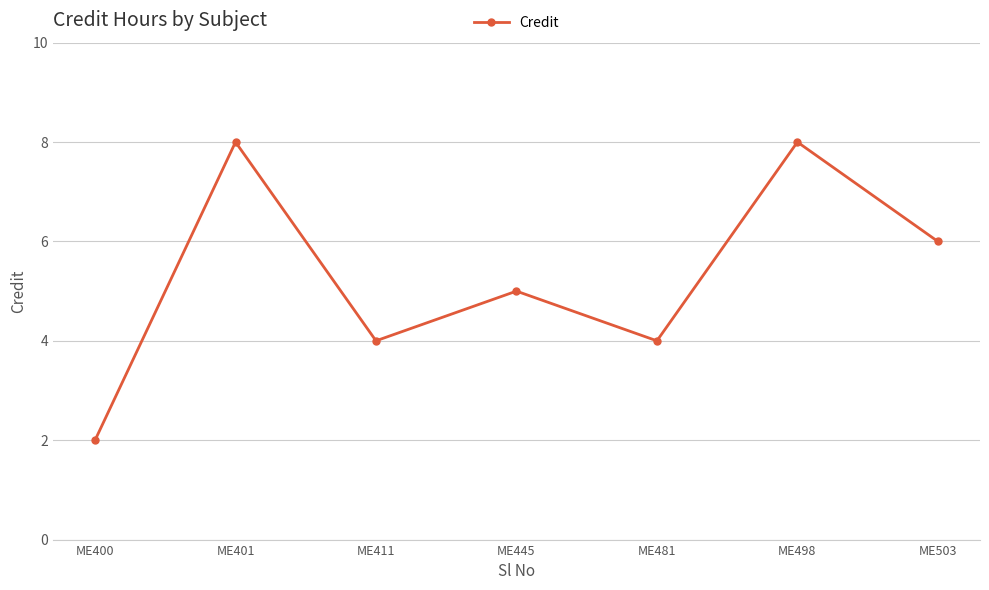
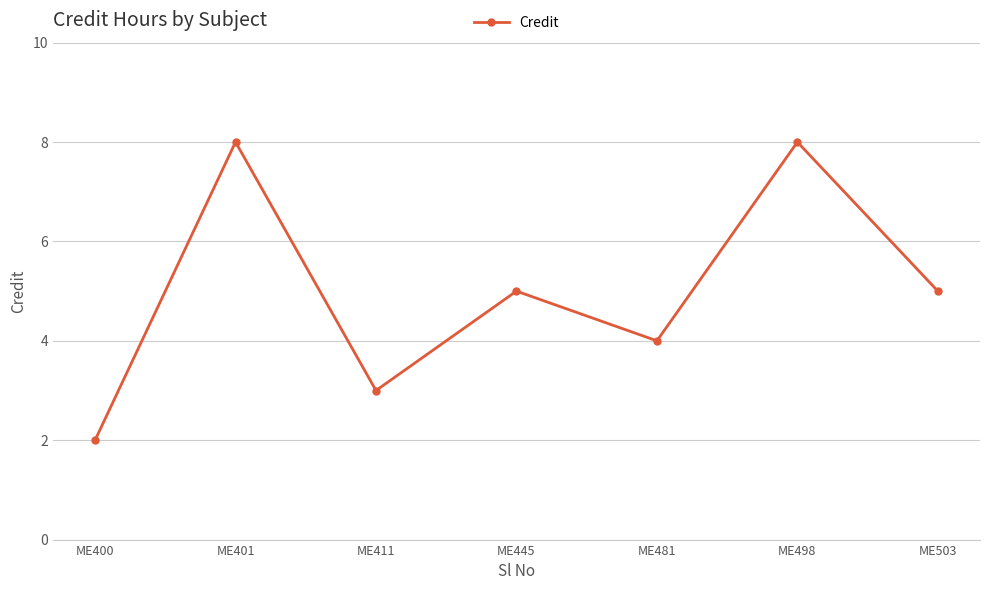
  {
    "ME400": 2,
    "ME401": 8,
-   "ME411": 4,
+   "ME411": 3,
    "ME445": 5,
    "ME481": 4,
    "ME498": 8,
-   "ME503": 6
+   "ME503": 5
  }
